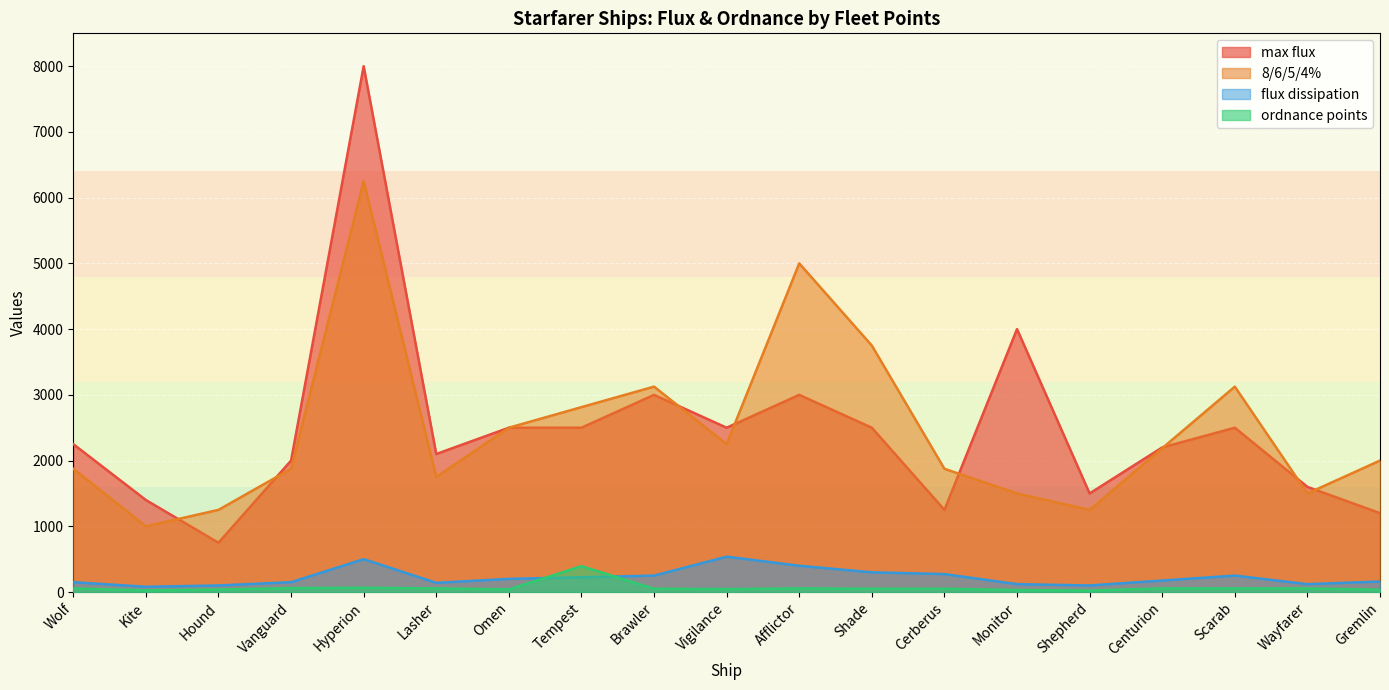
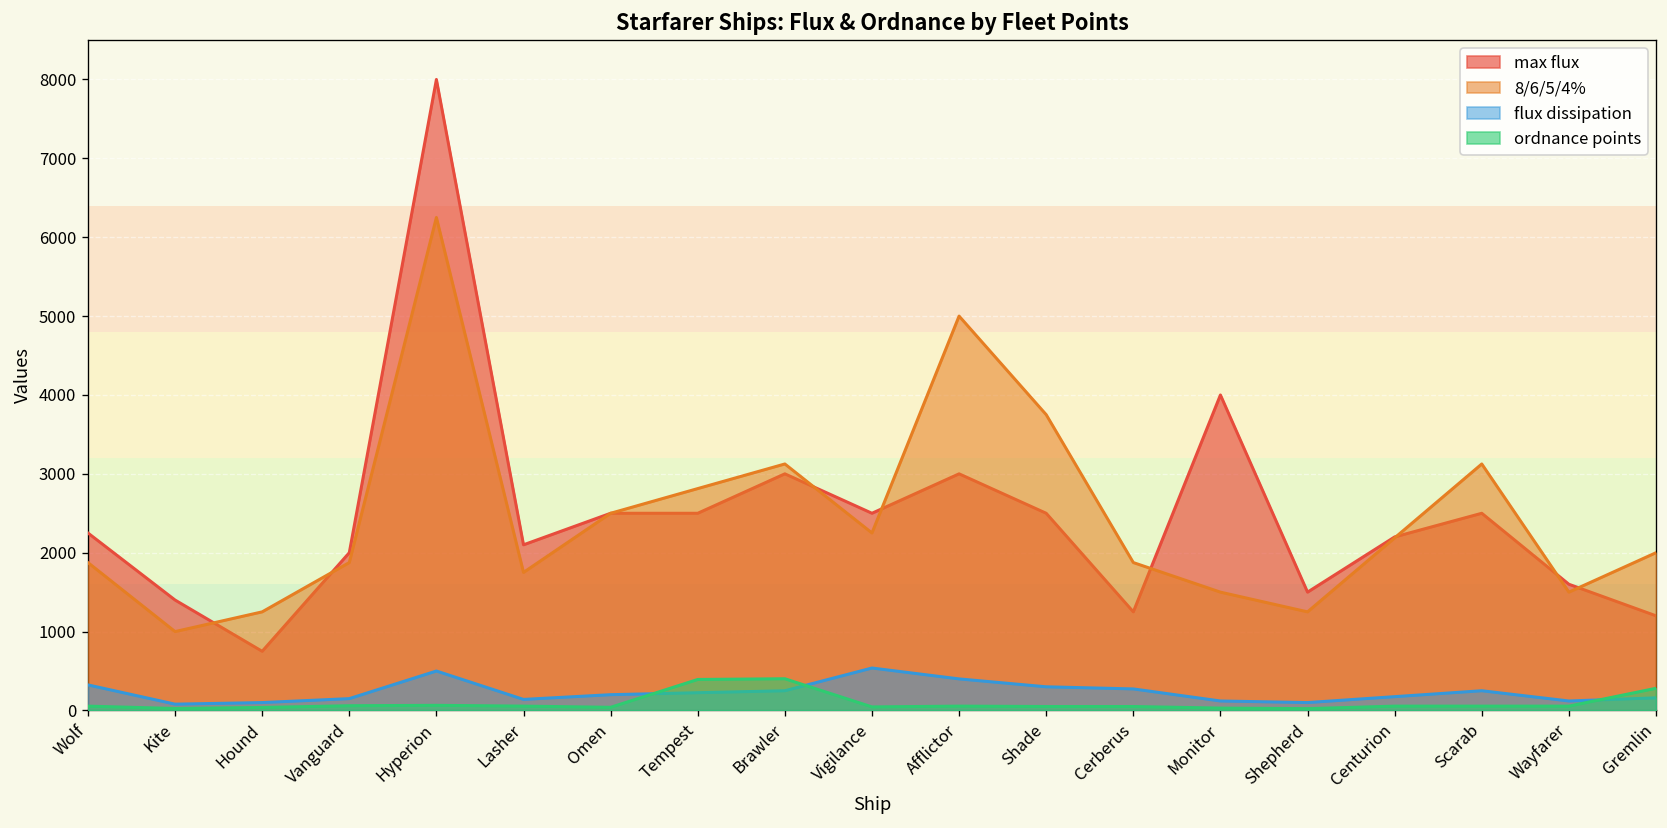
  {
    "flux dissipation": {
-     "Wolf": 200,
+     "Wolf": 300,
      "Kite": 100,
      "Hound": 100,
      "Vanguard": 200,
      "Hyperion": 500,
      "Lasher": 100,
      "Omen": 200,
      "Tempest": 200,
      "Brawler": 300,
      "Vigilance": 500,
      "Afflictor": 400,
      "Shade": 300,
      "Cerberus": 300,
      "Monitor": 100,
      "Shepherd": 100,
      "Centurion": 200,
      "Scarab": 300,
      "Wayfarer": 100,
      "Gremlin": 200
    },
    "ordnance points": {
      "Wolf": 100,
      "Kite": 0,
      "Hound": 0,
      "Vanguard": 100,
      "Hyperion": 100,
      "Lasher": 100,
      "Omen": 0,
      "Tempest": 400,
-     "Brawler": 100,
+     "Brawler": 400,
      "Vigilance": 0,
      "Afflictor": 100,
      "Shade": 100,
      "Cerberus": 100,
      "Monitor": 0,
      "Shepherd": 0,
      "Centurion": 100,
      "Scarab": 100,
      "Wayfarer": 100,
-     "Gremlin": 0
+     "Gremlin": 300
    }
  }
